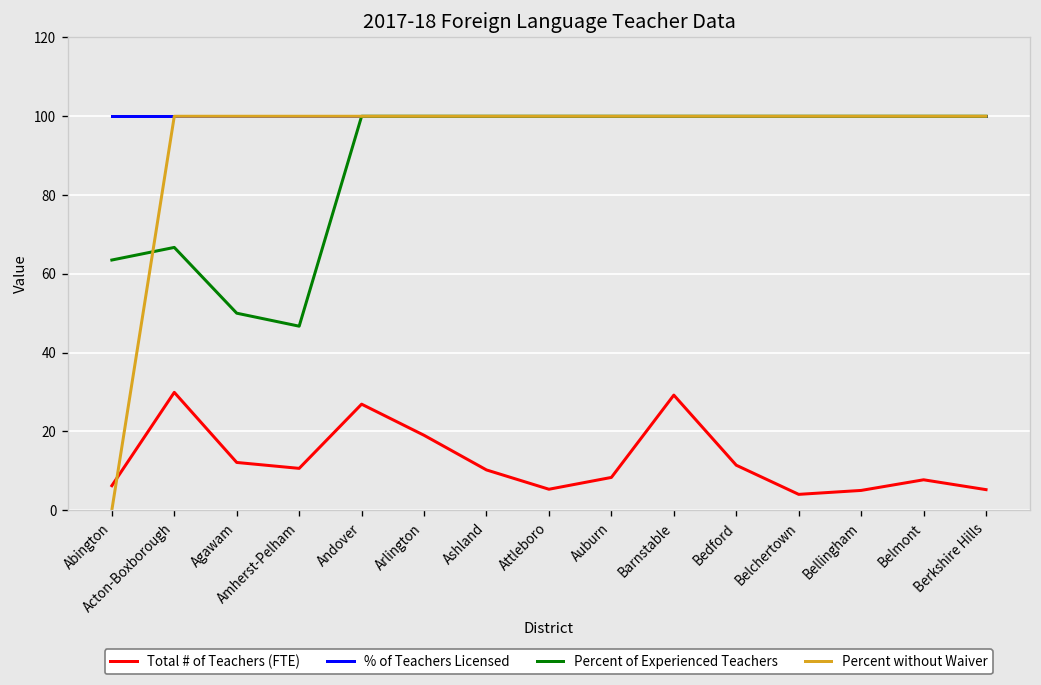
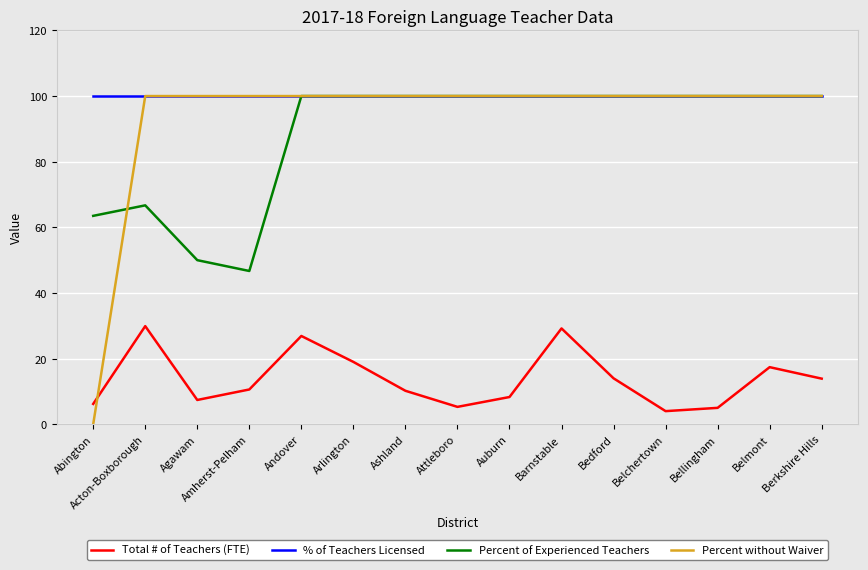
  {
    "Total # of Teachers (FTE)": {
      "Abington": 6,
      "Acton-Boxborough": 30,
-     "Agawam": 12,
+     "Agawam": 7,
      "Amherst-Pelham": 11,
      "Andover": 27,
      "Arlington": 19,
      "Ashland": 10,
      "Attleboro": 5,
      "Auburn": 8,
      "Barnstable": 29,
-     "Bedford": 11,
+     "Bedford": 14,
      "Belchertown": 4,
      "Bellingham": 5,
-     "Belmont": 8,
-     "Berkshire Hills": 5
+     "Belmont": 17,
+     "Berkshire Hills": 14
    },
    "% of Teachers Licensed": {
      "Abington": 100
    },
    "Percent of Experienced Teachers": {
      "Abington": 64,
      "Acton-Boxborough": 67,
      "Agawam": 50,
      "Amherst-Pelham": 47
    },
    "Percent without Waiver": {
      "Abington": 0
    }
  }
